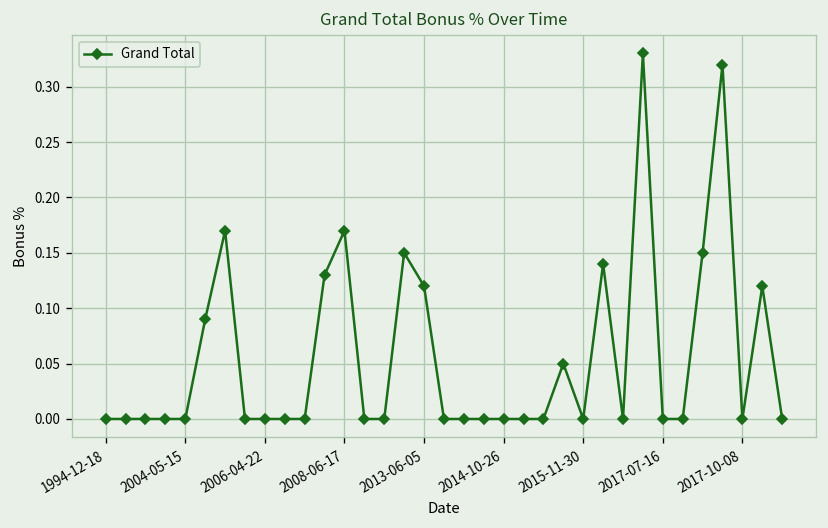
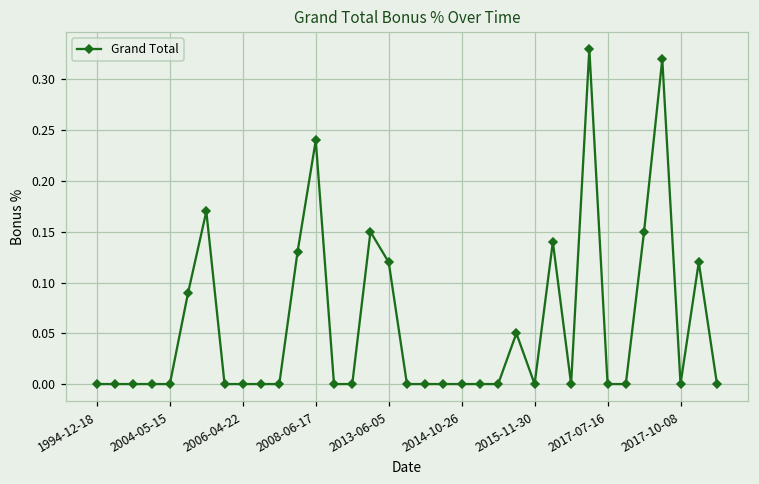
  {
    "1994-12-18": 0.00,
    "2004-05-15": 0.00,
    "2006-04-22": 0.00,
-   "2008-06-17": 0.17,
+   "2008-06-17": 0.24,
    "2013-06-05": 0.12,
    "2014-10-26": 0.00,
    "2015-11-30": 0.00,
    "2017-07-16": 0.00,
    "2017-10-08": 0.00
  }
